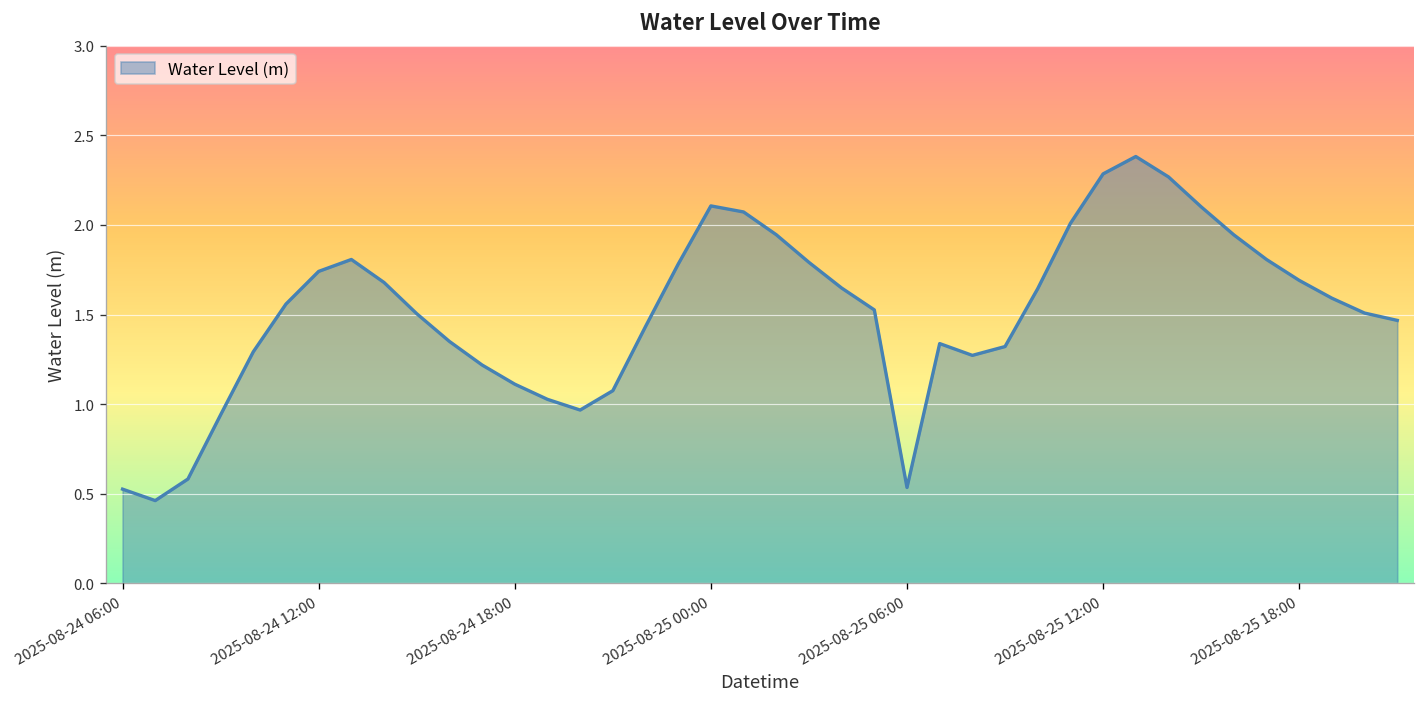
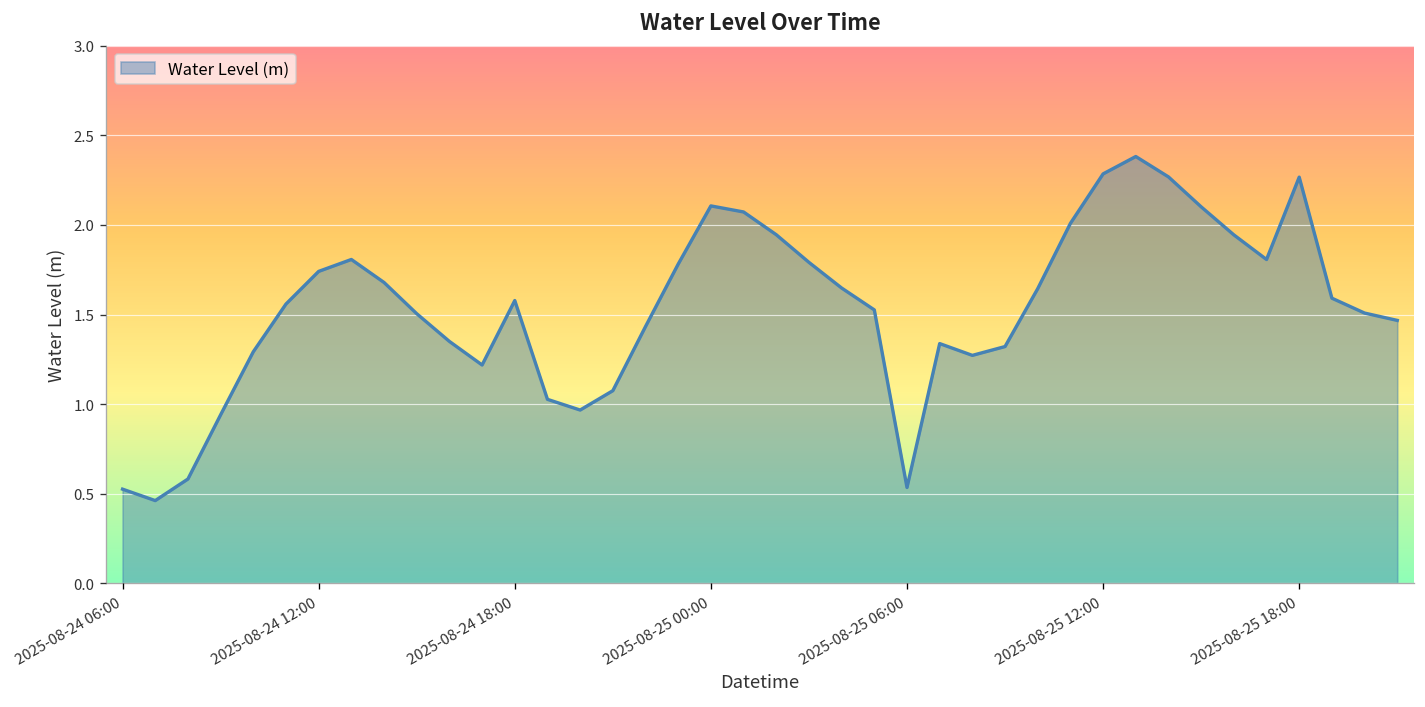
  {
    "2025-08-24 06:00": 0.53,
    "2025-08-24 12:00": 1.74,
-   "2025-08-24 18:00": 1.11,
+   "2025-08-24 18:00": 1.58,
    "2025-08-25 00:00": 2.11,
    "2025-08-25 06:00": 0.54,
    "2025-08-25 12:00": 2.28,
-   "2025-08-25 18:00": 1.69
+   "2025-08-25 18:00": 2.27
  }
